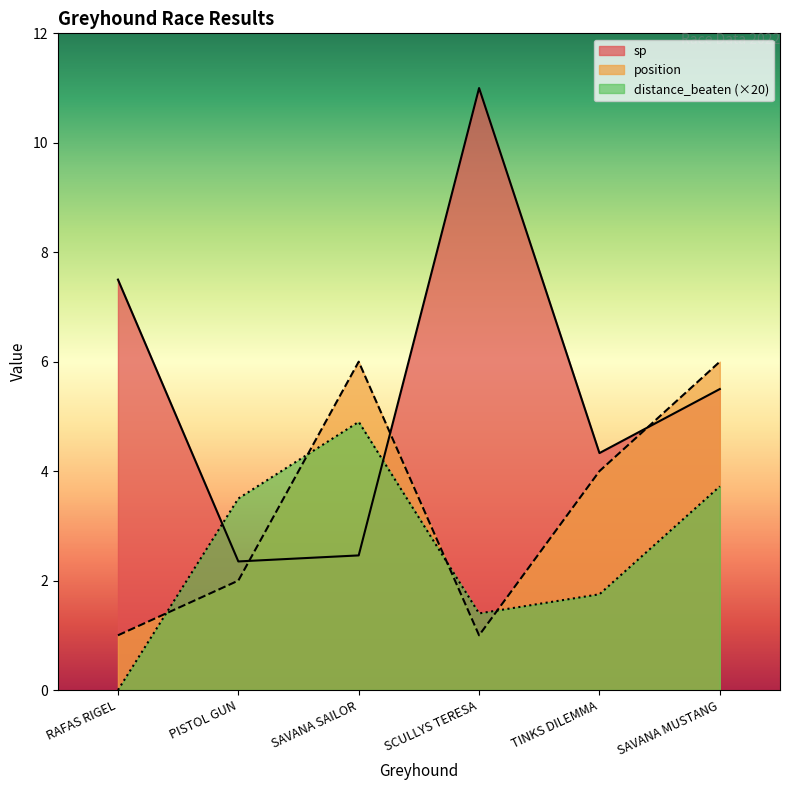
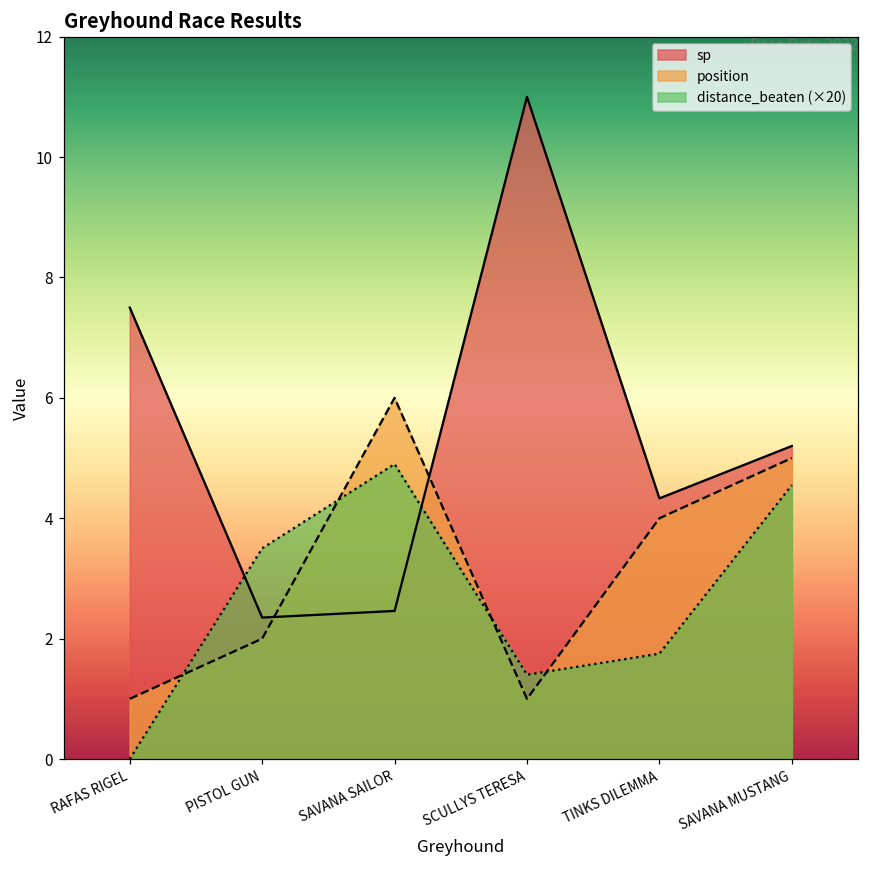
  {
    "sp": {
      "RAFAS RIGEL": 7.5,
      "PISTOL GUN": 2.4,
      "SAVANA SAILOR": 2.5,
      "SCULLYS TERESA": 11.0,
      "TINKS DILEMMA": 4.3,
-     "SAVANA MUSTANG": 5.5
+     "SAVANA MUSTANG": 5.2
    },
    "position": {
      "RAFAS RIGEL": 1,
      "PISTOL GUN": 2,
      "SAVANA SAILOR": 6,
      "SCULLYS TERESA": 1,
      "TINKS DILEMMA": 4,
-     "SAVANA MUSTANG": 6
+     "SAVANA MUSTANG": 5
    },
    "distance_beaten (×20)": {
      "RAFAS RIGEL": 0.0,
      "PISTOL GUN": 3.5,
      "SAVANA SAILOR": 4.9,
      "SCULLYS TERESA": 1.4,
      "TINKS DILEMMA": 1.8,
-     "SAVANA MUSTANG": 3.7
+     "SAVANA MUSTANG": 4.6
    }
  }
